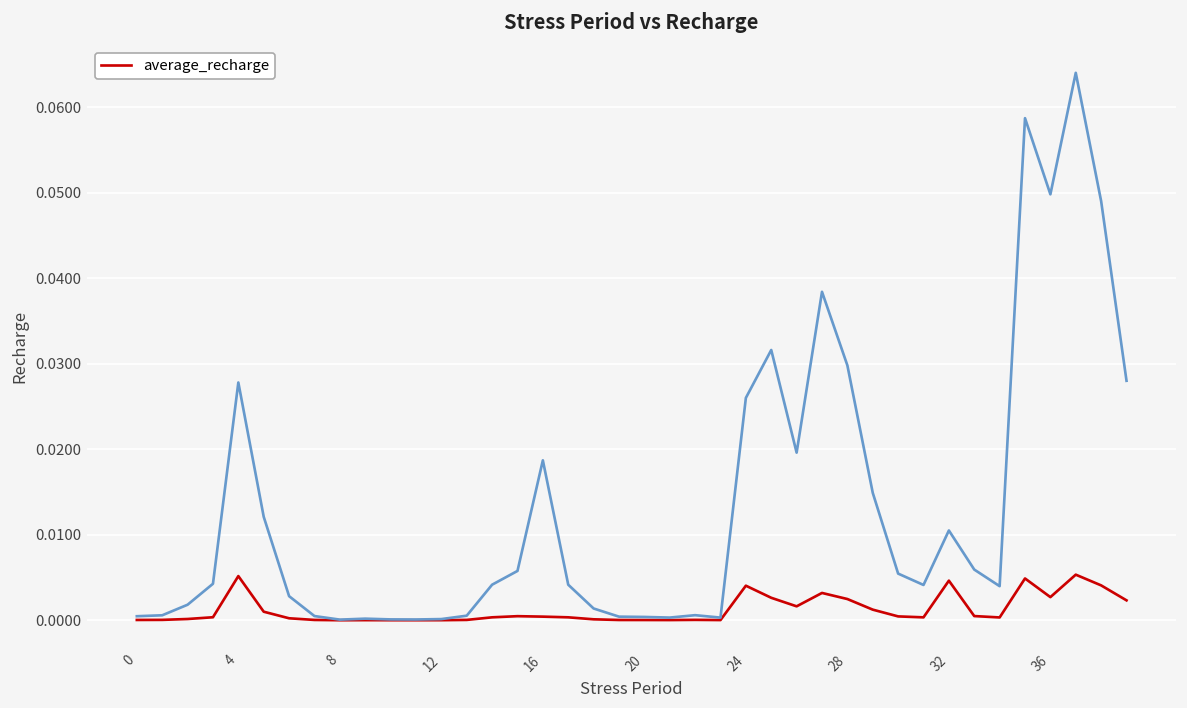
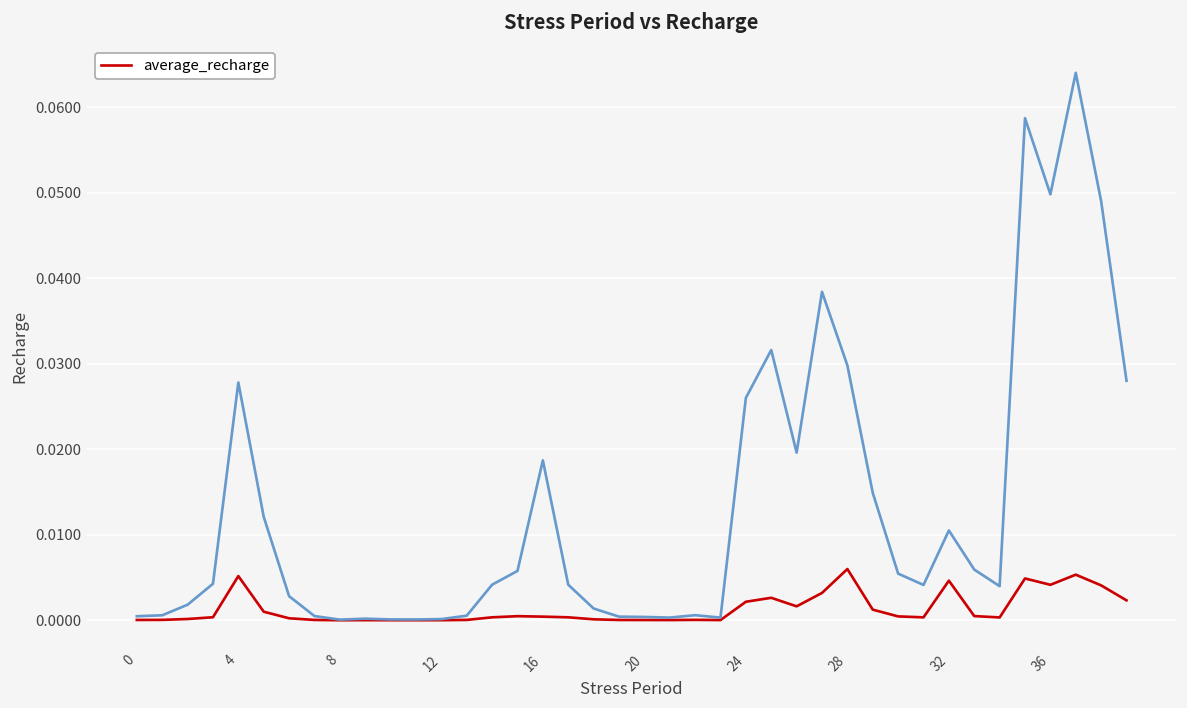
  {
    "average_recharge": {
      "0": 0.000,
      "4": 0.005,
      "16": 0.000,
      "20": 0.000,
-     "24": 0.004,
-     "28": 0.002,
+     "24": 0.002,
+     "28": 0.006,
      "32": 0.005,
-     "36": 0.003
+     "36": 0.004
    }
  }
